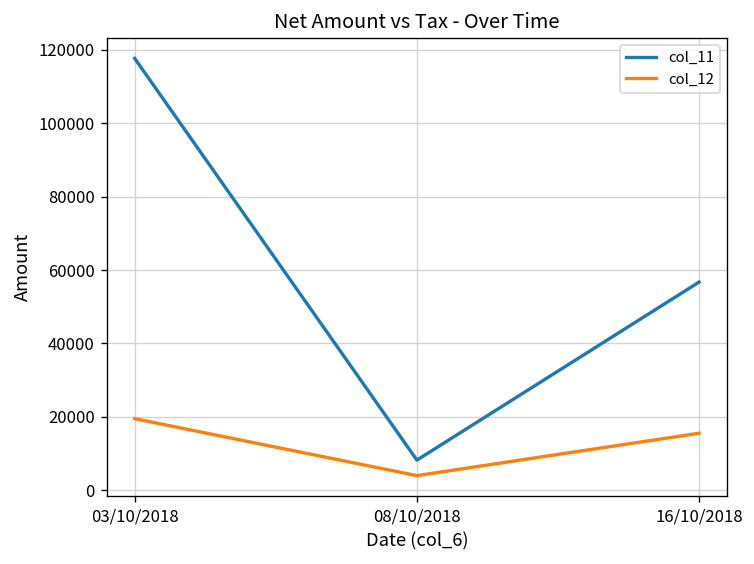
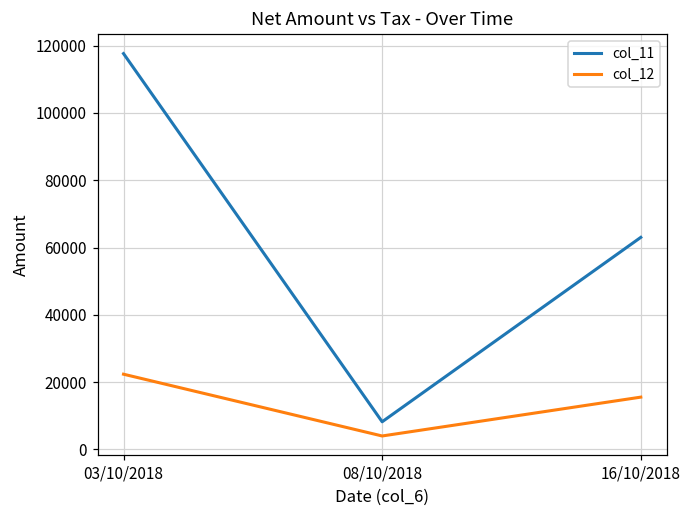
  {
    "col_11": {
      "03/10/2018": 118000,
      "08/10/2018": 8000,
-     "16/10/2018": 57000
+     "16/10/2018": 63000
    },
    "col_12": {
-     "03/10/2018": 20000,
+     "03/10/2018": 22000,
      "08/10/2018": 4000,
      "16/10/2018": 16000
    }
  }
